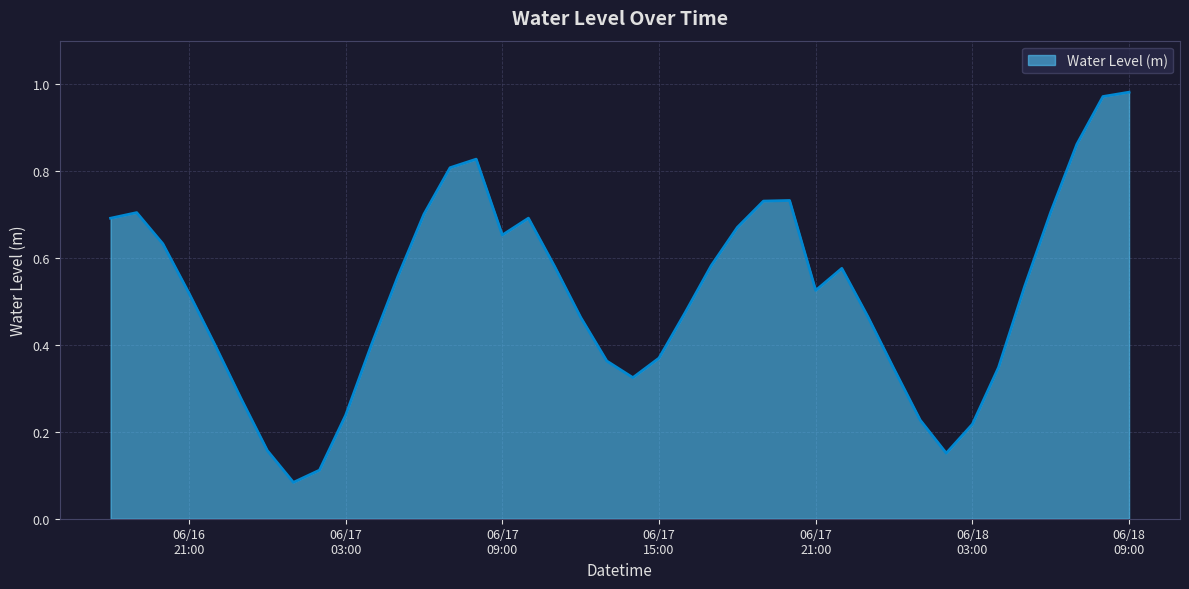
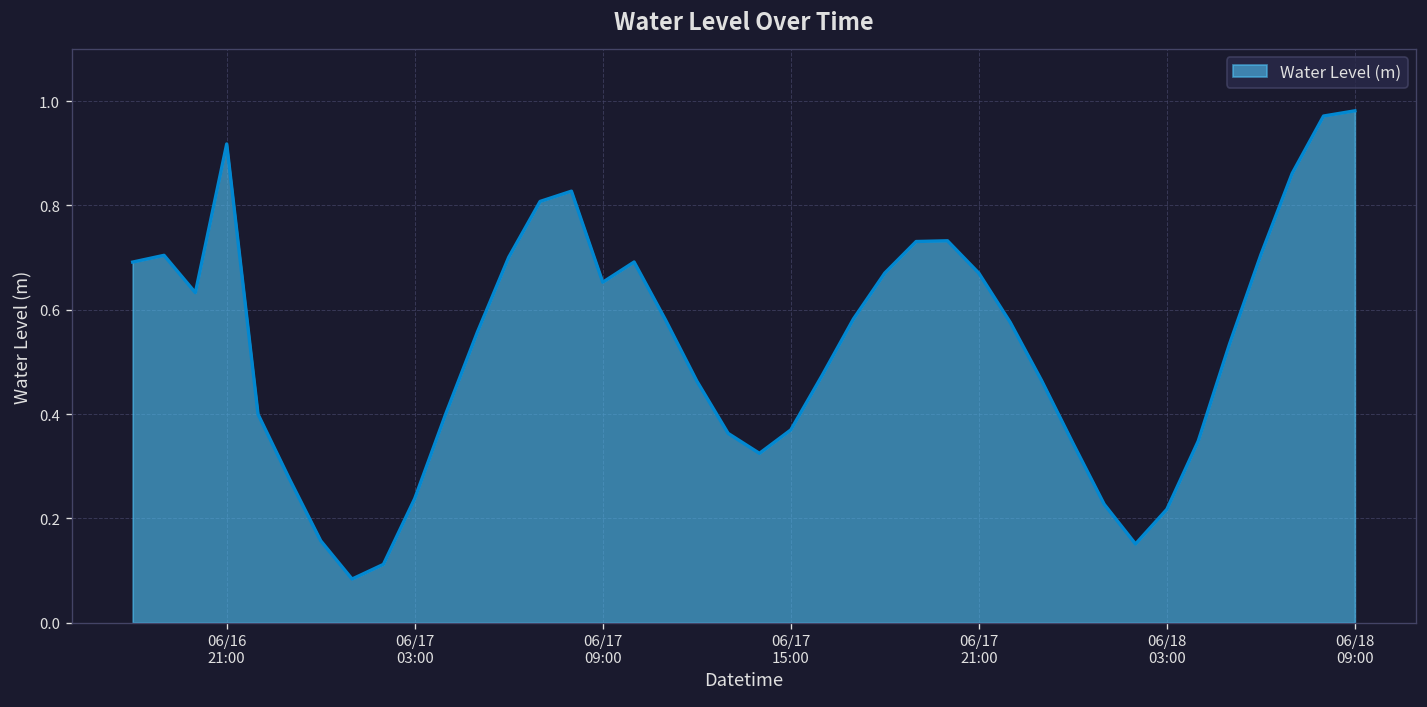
  {
-   "06/16 21:00": 0.52,
+   "06/16 21:00": 0.92,
    "06/17 03:00": 0.24,
    "06/17 09:00": 0.65,
    "06/17 15:00": 0.37,
-   "06/17 21:00": 0.53,
+   "06/17 21:00": 0.67,
    "06/18 03:00": 0.22,
    "06/18 09:00": 0.98
  }
